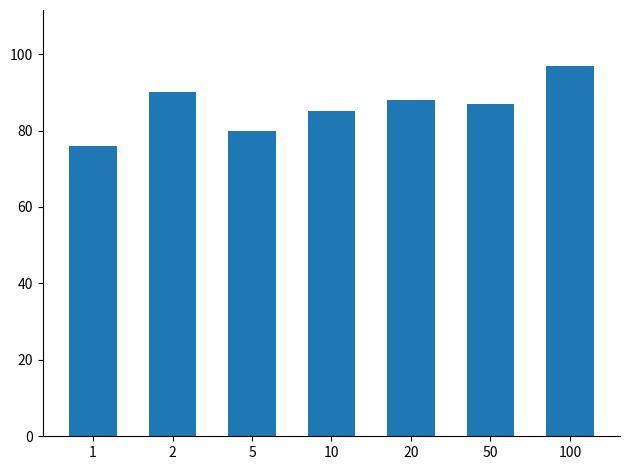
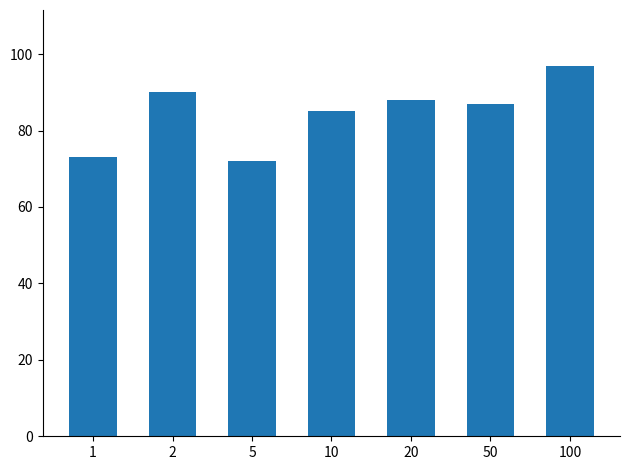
  {
-   "1": 76,
+   "1": 73,
    "2": 90,
-   "5": 80,
+   "5": 72,
    "10": 85,
    "20": 88,
    "50": 87,
    "100": 97
  }
